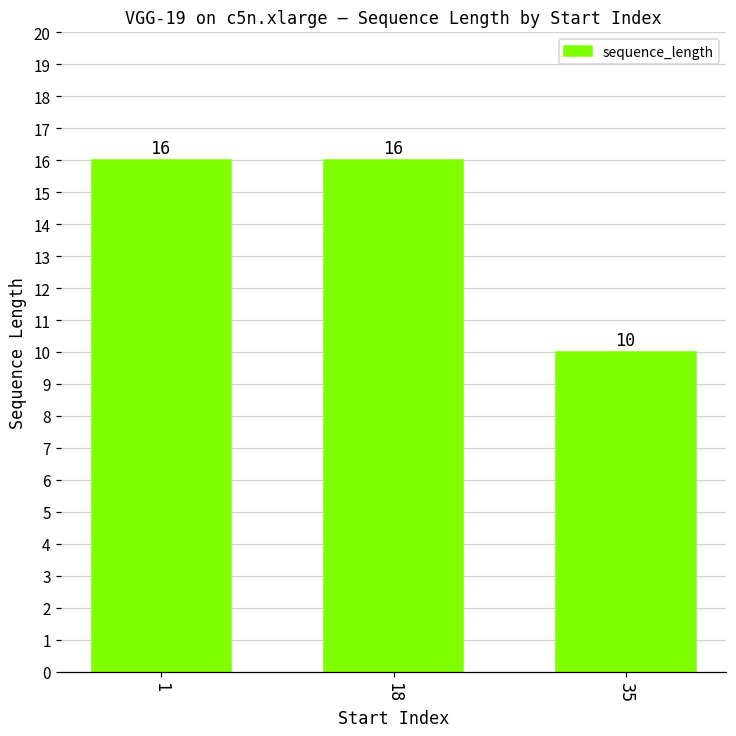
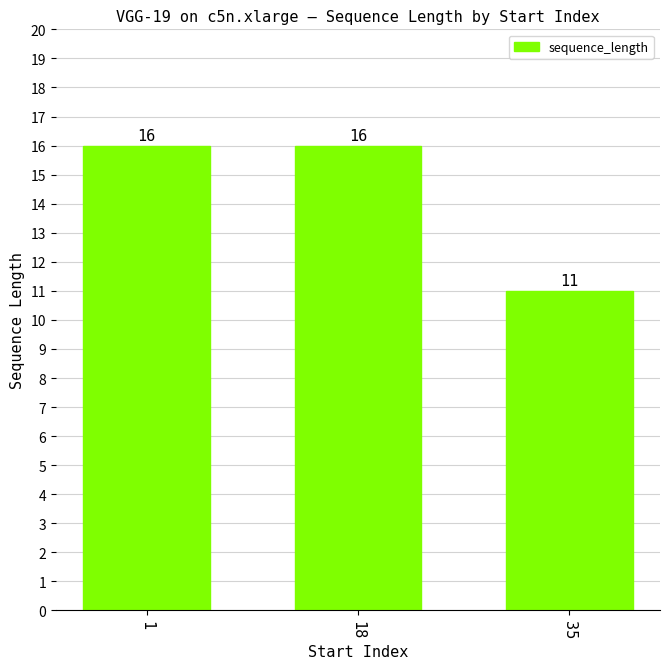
  {
    "1": 16,
    "18": 16,
-   "35": 10
+   "35": 11
  }
